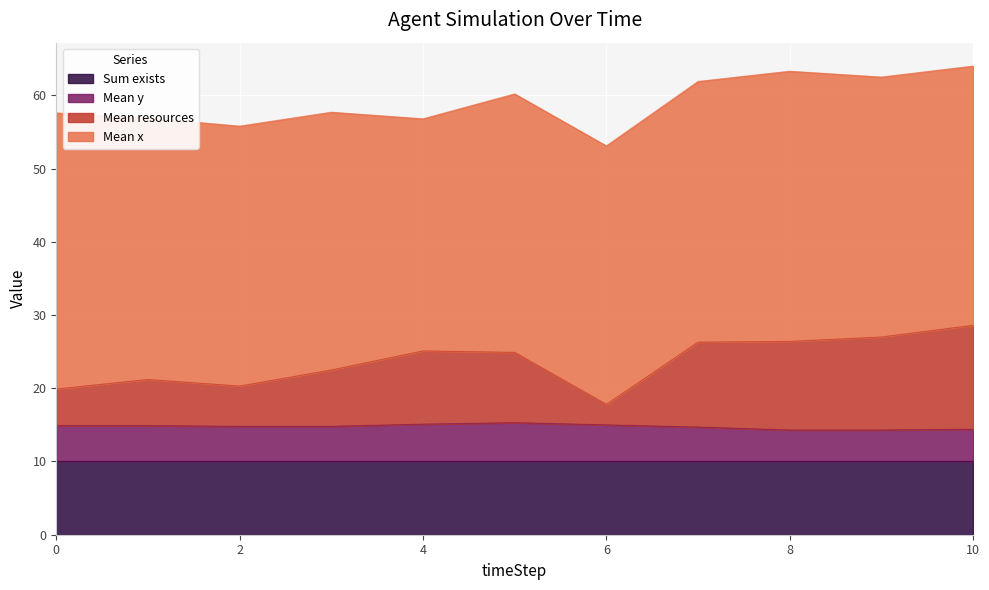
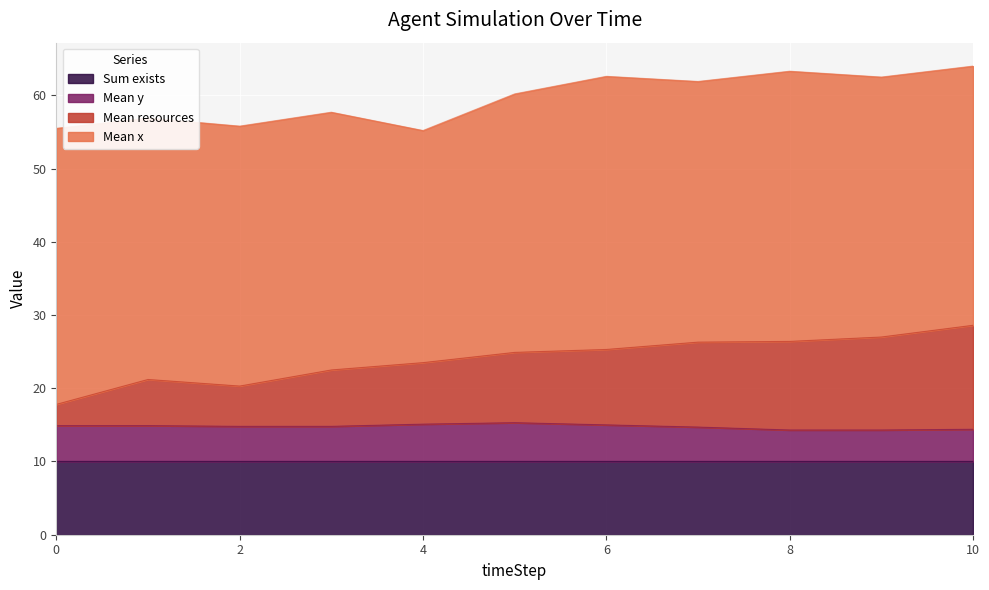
  {
    "Sum exists": {
      "0": 10,
      "2": 10,
      "4": 10,
      "6": 10,
      "8": 10,
      "10": 10
    },
    "Mean y": {
      "0": 5,
      "2": 5,
      "4": 5,
      "6": 5,
      "8": 4,
      "10": 4
    },
    "Mean resources": {
-     "0": 5,
+     "0": 3,
      "2": 6,
-     "4": 10,
-     "6": 3,
+     "4": 8,
+     "6": 10,
      "8": 12,
      "10": 14
    },
    "Mean x": {
      "0": 38,
      "2": 36,
      "4": 32,
-     "6": 35,
+     "6": 37,
      "8": 37,
      "10": 35
    }
  }
